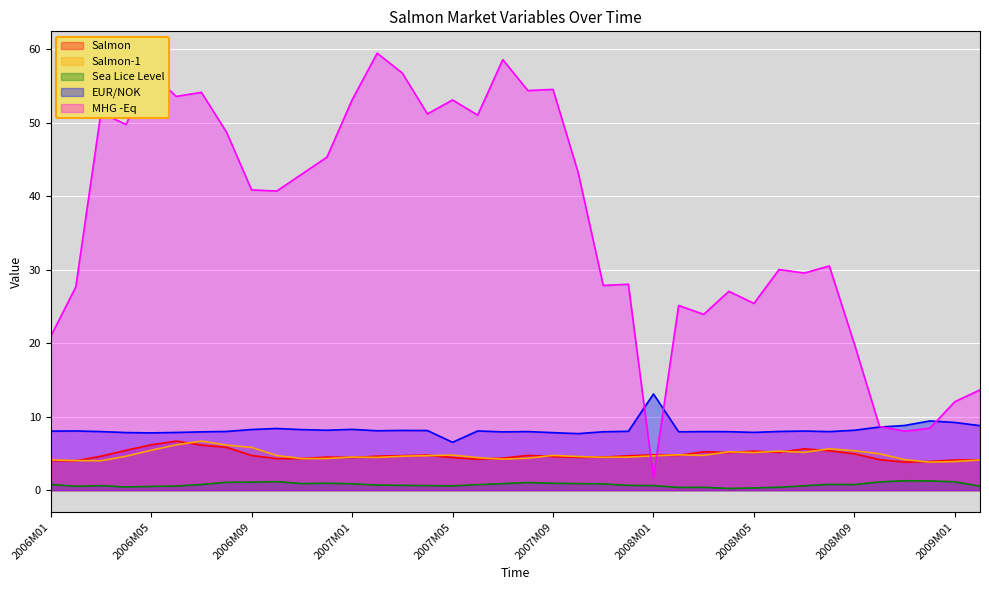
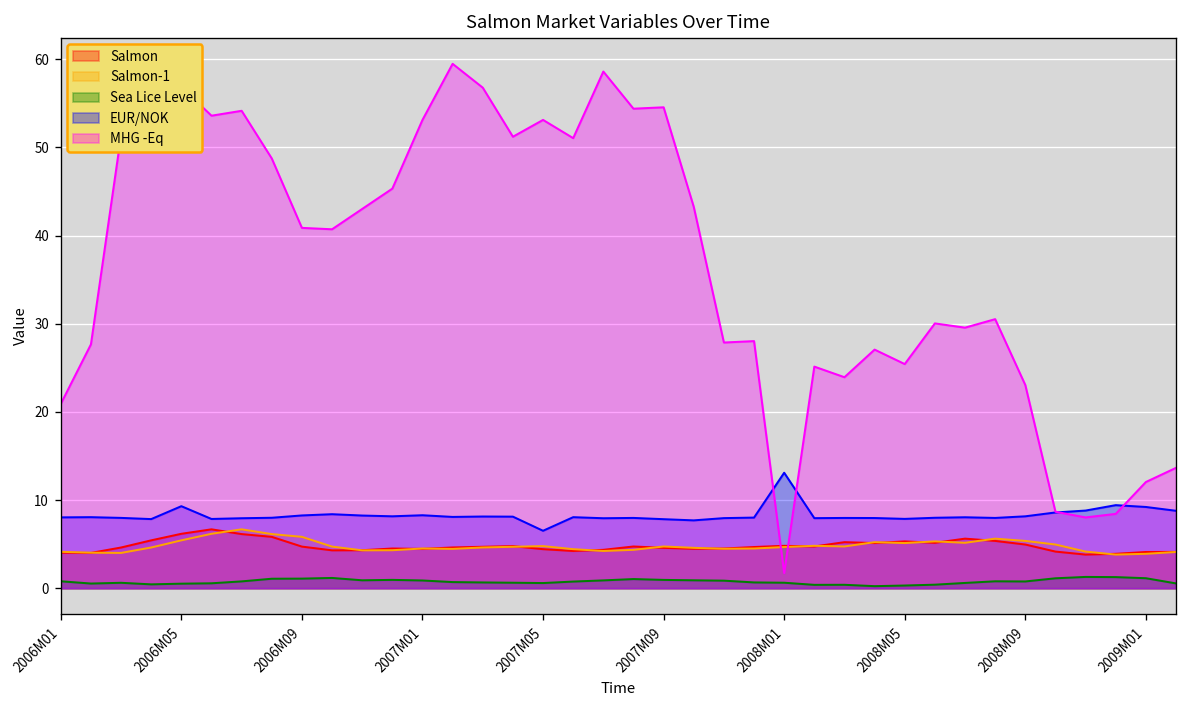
  {
    "Salmon": {
      "2006M05": 6,
      "2006M09": 5,
      "2008M09": 5
    },
    "Salmon-1": {
      "2006M05": 5,
      "2006M09": 6,
      "2008M09": 5
    },
    "Sea Lice Level": {
      "2006M01": 1,
      "2006M05": 1,
      "2006M09": 1,
      "2007M01": 1,
      "2007M05": 1,
      "2007M09": 1,
      "2008M01": 1,
      "2008M05": 0,
      "2008M09": 1,
      "2009M01": 1
    },
    "EUR/NOK": {
      "2006M01": 8,
-     "2006M05": 8,
+     "2006M05": 9,
      "2006M09": 8,
      "2007M01": 8,
      "2007M05": 7,
      "2007M09": 8,
      "2008M01": 13,
      "2008M05": 8,
      "2008M09": 8,
      "2009M01": 9
    },
    "MHG -Eq": {
      "2006M01": 21,
      "2006M09": 41,
      "2007M01": 53,
      "2007M05": 53,
      "2007M09": 55,
      "2008M01": 2,
      "2008M05": 25,
-     "2008M09": 20,
+     "2008M09": 23,
      "2009M01": 12
    }
  }
